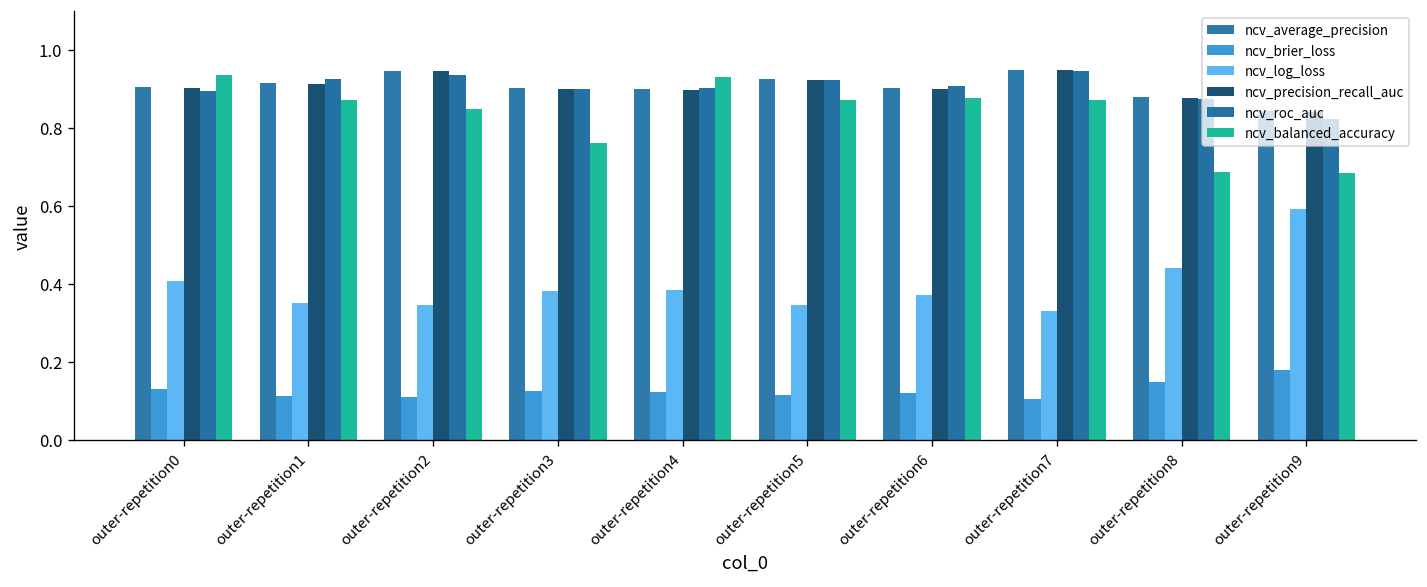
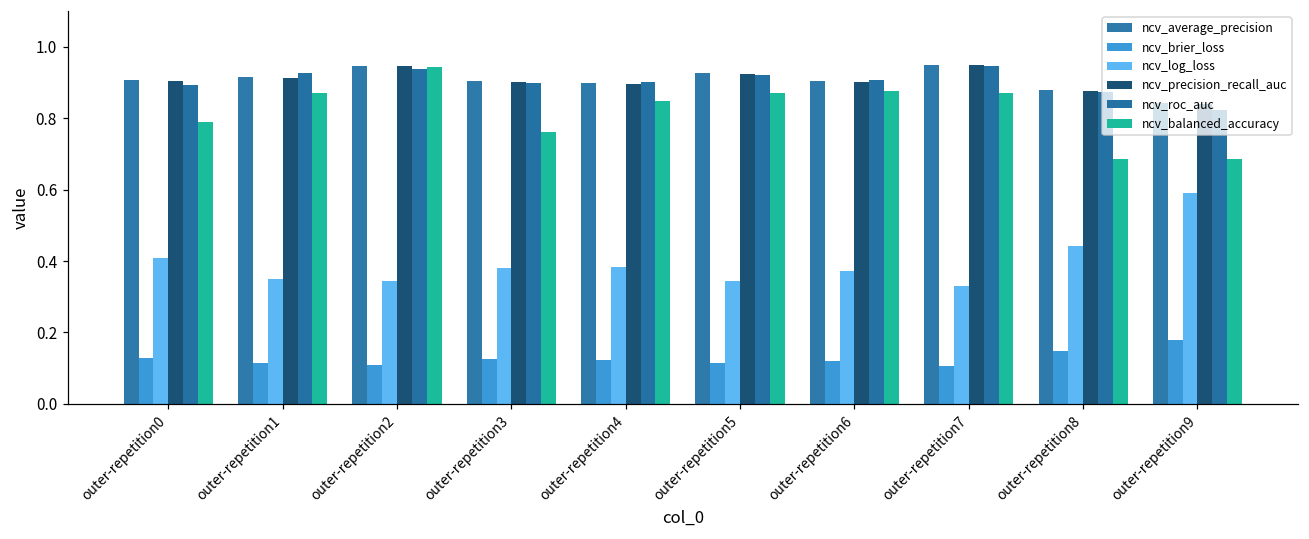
  {
    "ncv_balanced_accuracy": {
-     "outer-repetition0": 0.94,
+     "outer-repetition0": 0.79,
      "outer-repetition1": 0.87,
-     "outer-repetition2": 0.85,
+     "outer-repetition2": 0.94,
      "outer-repetition3": 0.76,
-     "outer-repetition4": 0.93,
+     "outer-repetition4": 0.85,
      "outer-repetition5": 0.87,
      "outer-repetition6": 0.88,
      "outer-repetition7": 0.87,
      "outer-repetition8": 0.69,
      "outer-repetition9": 0.69
    }
  }
